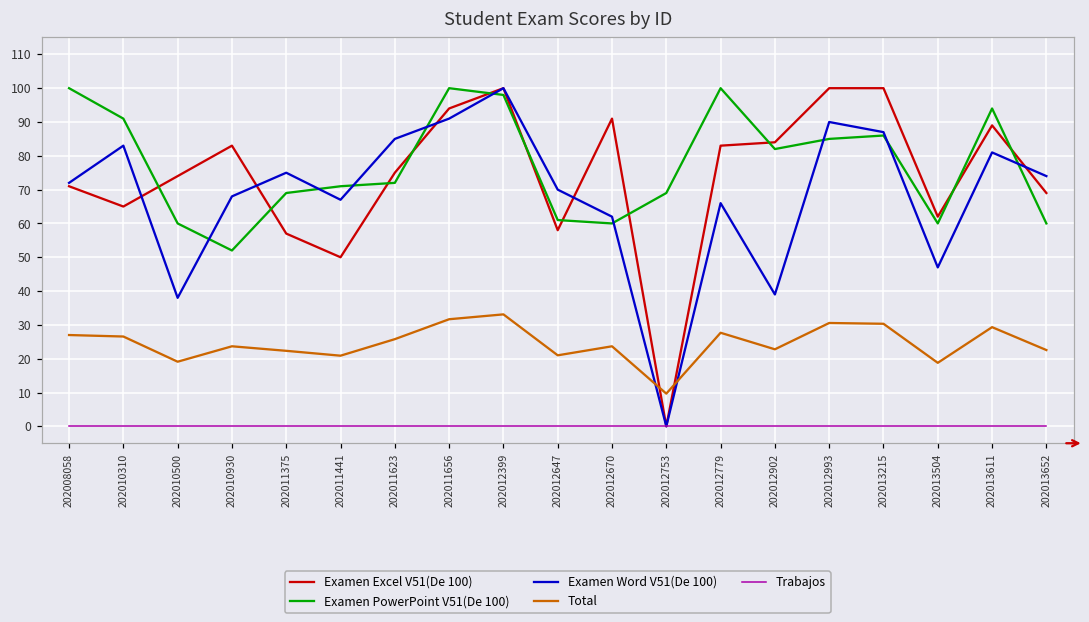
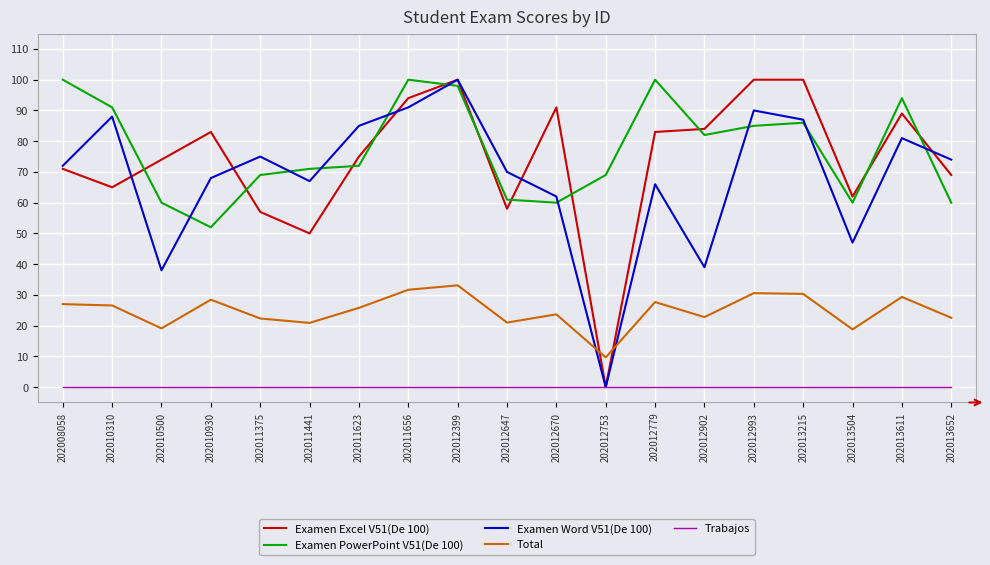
  {
    "Examen Excel V51(De 100)": {
      "202008058": 71,
      "202010310": 65,
      "202010500": 74,
      "202010930": 83,
      "202011375": 57,
      "202011441": 50,
      "202011623": 75,
      "202011656": 94,
      "202012647": 58,
      "202012670": 91,
      "202012779": 83,
      "202012902": 84,
      "202012993": 100,
      "202013215": 100,
      "202013504": 62,
      "202013611": 89,
      "202013652": 69
    },
    "Examen PowerPoint V51(De 100)": {
      "202008058": 100,
      "202010310": 91,
      "202010500": 60,
      "202010930": 52,
      "202011375": 69,
      "202011441": 71,
      "202011623": 72,
      "202011656": 100,
      "202012399": 98,
      "202012647": 61,
      "202012670": 60,
      "202012753": 69,
      "202012779": 100,
      "202012902": 82,
      "202012993": 85,
      "202013215": 86,
      "202013504": 60,
      "202013611": 94,
      "202013652": 60
    },
    "Examen Word V51(De 100)": {
      "202008058": 72,
-     "202010310": 83,
+     "202010310": 88,
      "202010500": 38,
      "202010930": 68,
      "202011375": 75,
      "202011441": 67,
      "202011623": 85,
      "202011656": 91,
      "202012647": 70,
      "202012670": 62,
      "202012779": 66,
      "202012902": 39,
      "202012993": 90,
      "202013215": 87,
      "202013504": 47,
      "202013611": 81,
      "202013652": 74
    },
    "Total": {
      "202008058": 27,
      "202010310": 27,
      "202010500": 19,
-     "202010930": 24,
+     "202010930": 28,
      "202011375": 22,
      "202011441": 21,
      "202011623": 26,
      "202011656": 32,
      "202012399": 33,
      "202012647": 21,
      "202012670": 24,
      "202012753": 10,
      "202012779": 28,
      "202012902": 23,
      "202012993": 31,
      "202013215": 30,
      "202013504": 19,
      "202013611": 29,
      "202013652": 23
    },
    "Trabajos": {
      "202008058": 0,
      "202010310": 0,
      "202010500": 0,
      "202010930": 0,
      "202011375": 0,
      "202011441": 0,
      "202011623": 0,
      "202011656": 0,
      "202012399": 0,
      "202012647": 0,
      "202012670": 0,
      "202012779": 0,
      "202012902": 0,
      "202012993": 0,
      "202013215": 0,
      "202013504": 0,
      "202013611": 0,
      "202013652": 0
    }
  }
